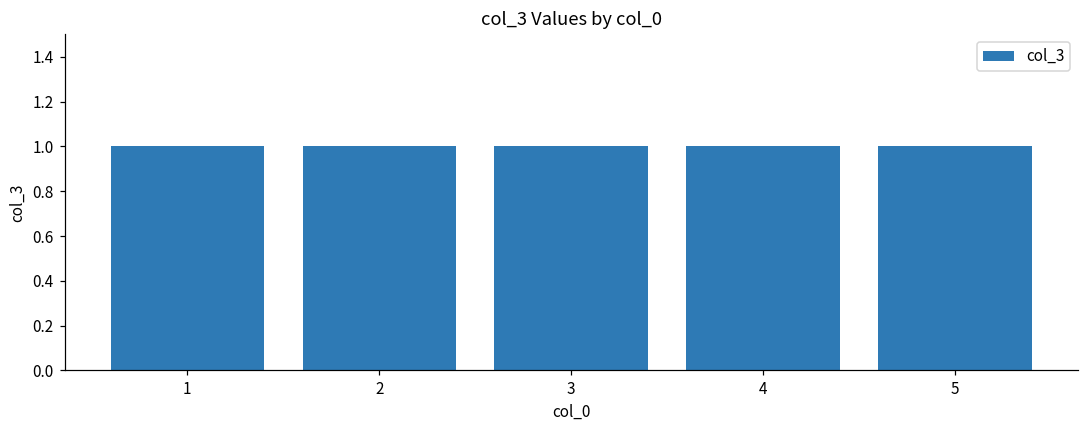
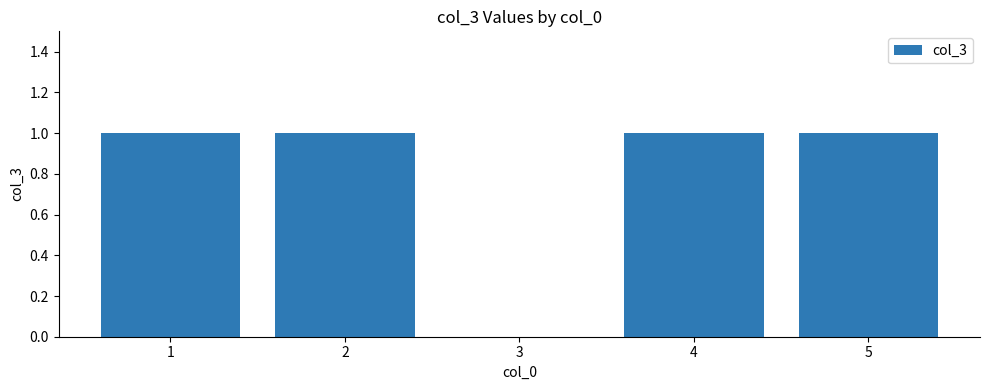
  {
    "1": 1,
    "2": 1,
-   "3": 1,
+   "3": 0,
    "4": 1,
    "5": 1
  }
